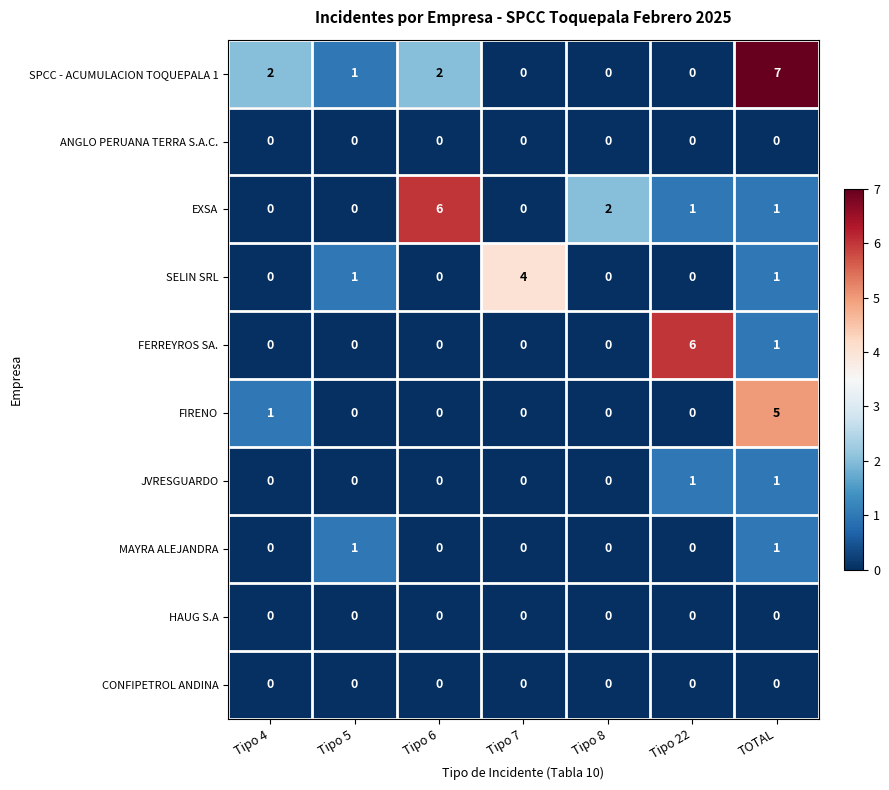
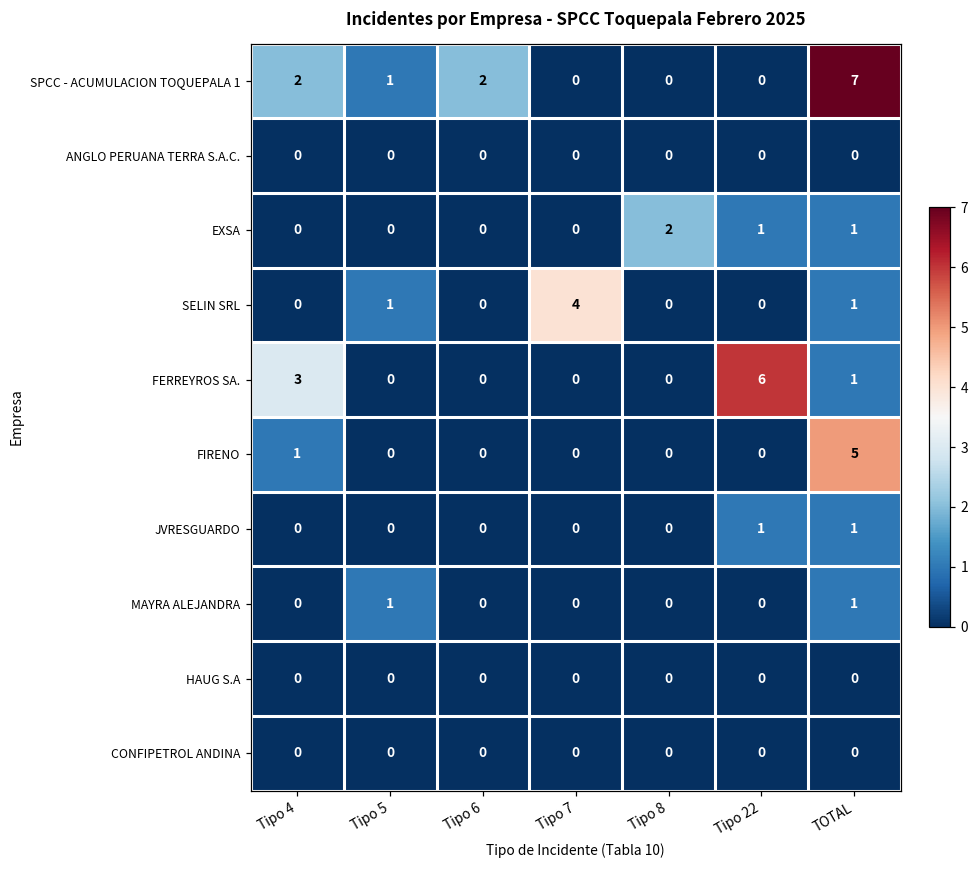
  {
    "SPCC - ACUMULACION TOQUEPALA 1": {
      "Tipo 4": 2,
      "Tipo 5": 1,
      "Tipo 6": 2,
      "Tipo 7": 0,
      "Tipo 8": 0,
      "Tipo 22": 0,
      "TOTAL": 7
    },
    "ANGLO PERUANA TERRA S.A.C.": {
      "Tipo 4": 0,
      "Tipo 5": 0,
      "Tipo 6": 0,
      "Tipo 7": 0,
      "Tipo 8": 0,
      "Tipo 22": 0,
      "TOTAL": 0
    },
    "EXSA": {
      "Tipo 4": 0,
      "Tipo 5": 0,
-     "Tipo 6": 6,
+     "Tipo 6": 0,
      "Tipo 7": 0,
      "Tipo 8": 2,
      "Tipo 22": 1,
      "TOTAL": 1
    },
    "SELIN SRL": {
      "Tipo 4": 0,
      "Tipo 5": 1,
      "Tipo 6": 0,
      "Tipo 7": 4,
      "Tipo 8": 0,
      "Tipo 22": 0,
      "TOTAL": 1
    },
    "FERREYROS SA.": {
-     "Tipo 4": 0,
+     "Tipo 4": 3,
      "Tipo 5": 0,
      "Tipo 6": 0,
      "Tipo 7": 0,
      "Tipo 8": 0,
      "Tipo 22": 6,
      "TOTAL": 1
    },
    "FIRENO": {
      "Tipo 4": 1,
      "Tipo 5": 0,
      "Tipo 6": 0,
      "Tipo 7": 0,
      "Tipo 8": 0,
      "Tipo 22": 0,
      "TOTAL": 5
    },
    "JVRESGUARDO": {
      "Tipo 4": 0,
      "Tipo 5": 0,
      "Tipo 6": 0,
      "Tipo 7": 0,
      "Tipo 8": 0,
      "Tipo 22": 1,
      "TOTAL": 1
    },
    "MAYRA ALEJANDRA": {
      "Tipo 4": 0,
      "Tipo 5": 1,
      "Tipo 6": 0,
      "Tipo 7": 0,
      "Tipo 8": 0,
      "Tipo 22": 0,
      "TOTAL": 1
    },
    "HAUG S.A": {
      "Tipo 4": 0,
      "Tipo 5": 0,
      "Tipo 6": 0,
      "Tipo 7": 0,
      "Tipo 8": 0,
      "Tipo 22": 0,
      "TOTAL": 0
    },
    "CONFIPETROL ANDINA": {
      "Tipo 4": 0,
      "Tipo 5": 0,
      "Tipo 6": 0,
      "Tipo 7": 0,
      "Tipo 8": 0,
      "Tipo 22": 0,
      "TOTAL": 0
    }
  }
